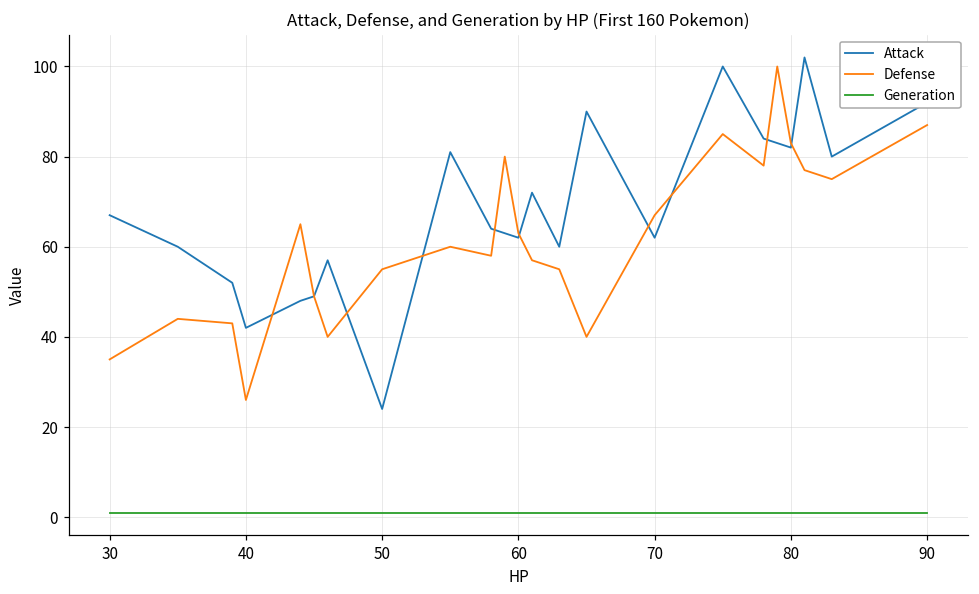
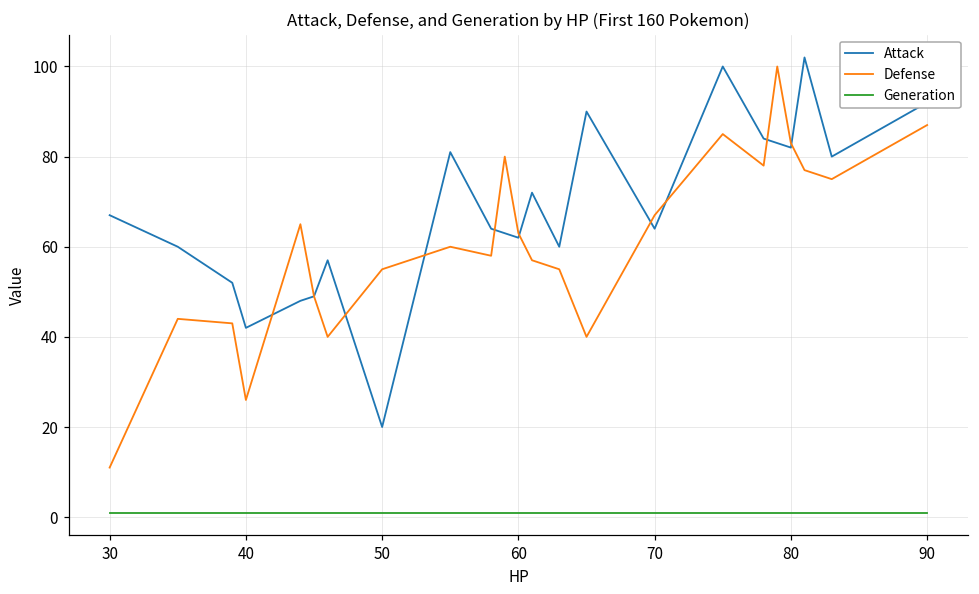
  {
    "Attack": {
      "30": 67,
      "40": 42,
-     "50": 24,
+     "50": 20,
      "60": 62,
-     "70": 62,
+     "70": 64,
      "80": 82
    },
    "Defense": {
-     "30": 35,
+     "30": 11,
      "40": 26,
      "50": 55,
      "60": 63,
      "70": 67,
      "80": 83,
      "90": 87
    },
    "Generation": {
      "30": 1,
      "40": 1,
      "50": 1,
      "60": 1,
      "70": 1,
      "80": 1,
      "90": 1
    }
  }
